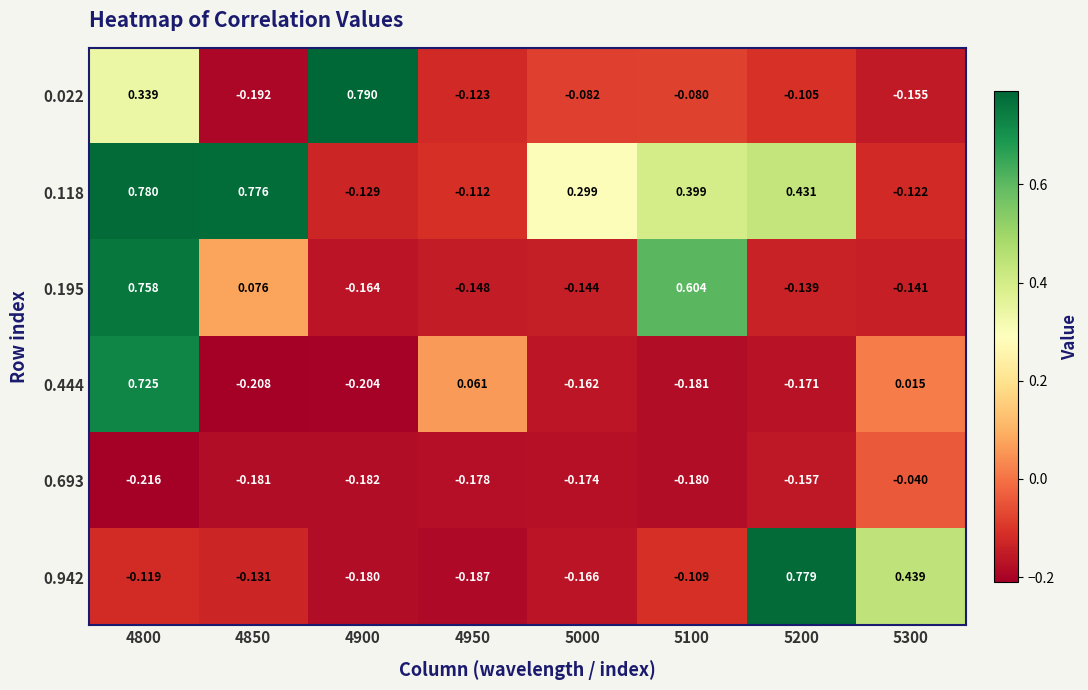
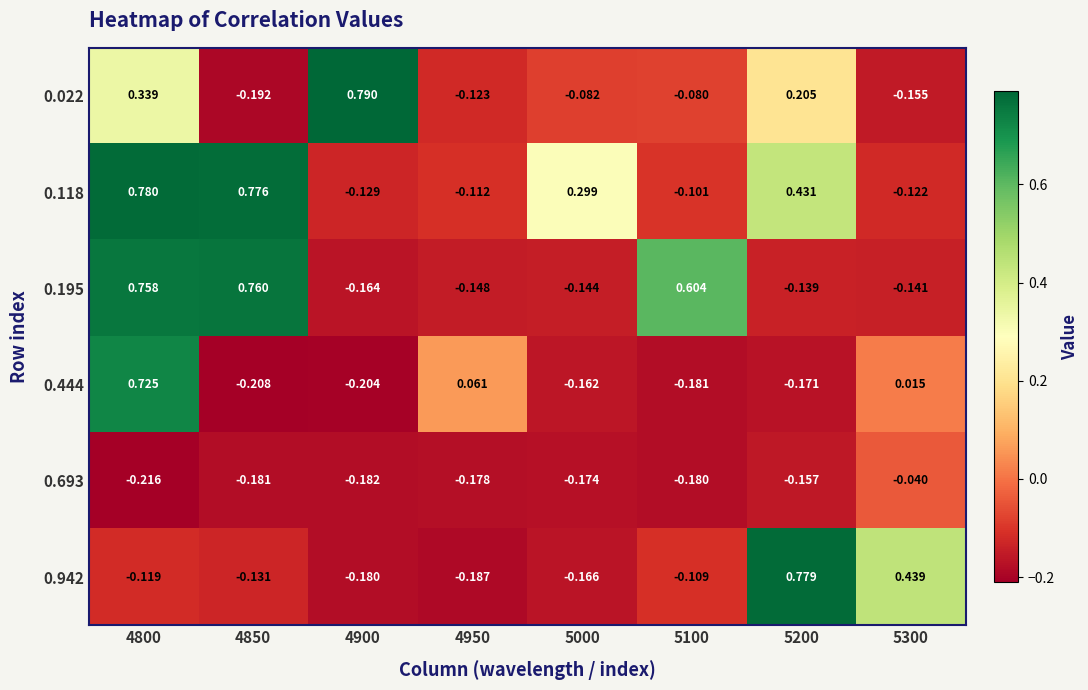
  {
    "0.022": {
      "4800": 0.339,
      "4850": -0.192,
      "4900": 0.790,
      "4950": -0.123,
      "5000": -0.082,
      "5100": -0.080,
-     "5200": -0.105,
+     "5200": 0.205,
      "5300": -0.155
    },
    "0.118": {
      "4800": 0.780,
      "4850": 0.776,
      "4900": -0.129,
      "4950": -0.112,
      "5000": 0.299,
-     "5100": 0.399,
+     "5100": -0.101,
      "5200": 0.431,
      "5300": -0.122
    },
    "0.195": {
      "4800": 0.758,
-     "4850": 0.076,
+     "4850": 0.760,
      "4900": -0.164,
      "4950": -0.148,
      "5000": -0.144,
      "5100": 0.604,
      "5200": -0.139,
      "5300": -0.141
    },
    "0.444": {
      "4800": 0.725,
      "4850": -0.208,
      "4900": -0.204,
      "4950": 0.061,
      "5000": -0.162,
      "5100": -0.181,
      "5200": -0.171,
      "5300": 0.015
    },
    "0.693": {
      "4800": -0.216,
      "4850": -0.181,
      "4900": -0.182,
      "4950": -0.178,
      "5000": -0.174,
      "5100": -0.180,
      "5200": -0.157,
      "5300": -0.040
    },
    "0.942": {
      "4800": -0.119,
      "4850": -0.131,
      "4900": -0.180,
      "4950": -0.187,
      "5000": -0.166,
      "5100": -0.109,
      "5200": 0.779,
      "5300": 0.439
    }
  }
